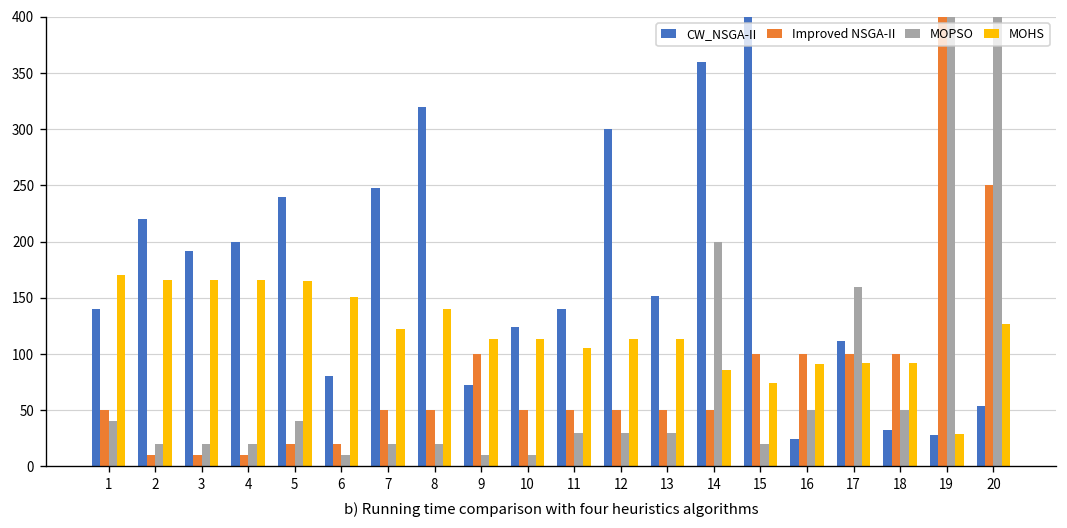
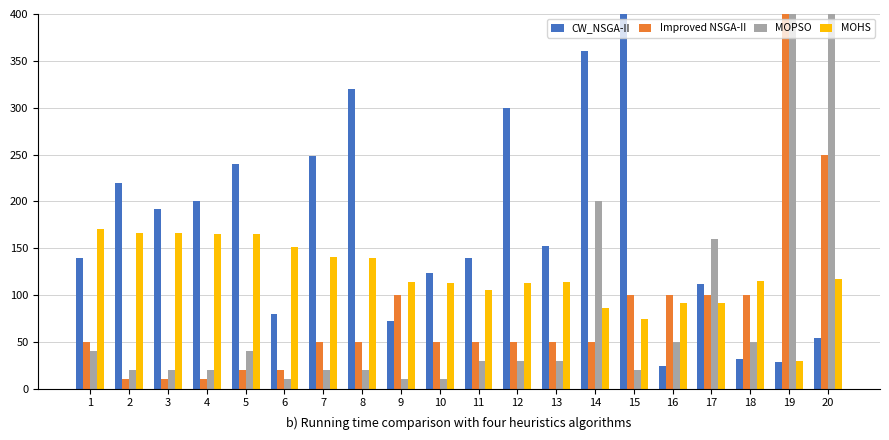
  {
    "CW_NSGA-II": {
      "1": 140,
      "2": 220,
      "3": 190,
      "4": 200,
      "5": 240,
      "6": 80,
      "7": 250,
      "8": 320,
      "9": 70,
      "10": 120,
      "11": 140,
      "12": 300,
      "13": 150,
      "14": 360,
      "16": 20,
      "17": 110,
      "18": 30,
      "19": 30,
      "20": 50
    },
    "Improved NSGA-II": {
      "1": 50,
      "2": 10,
      "3": 10,
      "4": 10,
      "5": 20,
      "6": 20,
      "7": 50,
      "8": 50,
      "9": 100,
      "10": 50,
      "11": 50,
      "12": 50,
      "13": 50,
      "14": 50,
      "15": 100,
      "16": 100,
      "17": 100,
      "18": 100,
      "20": 250
    },
    "MOPSO": {
      "1": 40,
      "2": 20,
      "3": 20,
      "4": 20,
      "5": 40,
      "6": 10,
      "7": 20,
      "8": 20,
      "9": 10,
      "10": 10,
      "11": 30,
      "12": 30,
      "13": 30,
      "14": 200,
      "15": 20,
      "16": 50,
      "17": 160,
      "18": 50
    },
    "MOHS": {
      "1": 170,
      "2": 170,
      "3": 170,
      "4": 170,
      "5": 170,
      "6": 150,
-     "7": 120,
+     "7": 140,
      "8": 140,
      "9": 110,
      "10": 110,
      "11": 110,
      "12": 110,
      "13": 110,
      "14": 90,
      "15": 70,
      "16": 90,
      "17": 90,
-     "18": 90,
+     "18": 120,
      "19": 30,
-     "20": 130
+     "20": 120
    }
  }
